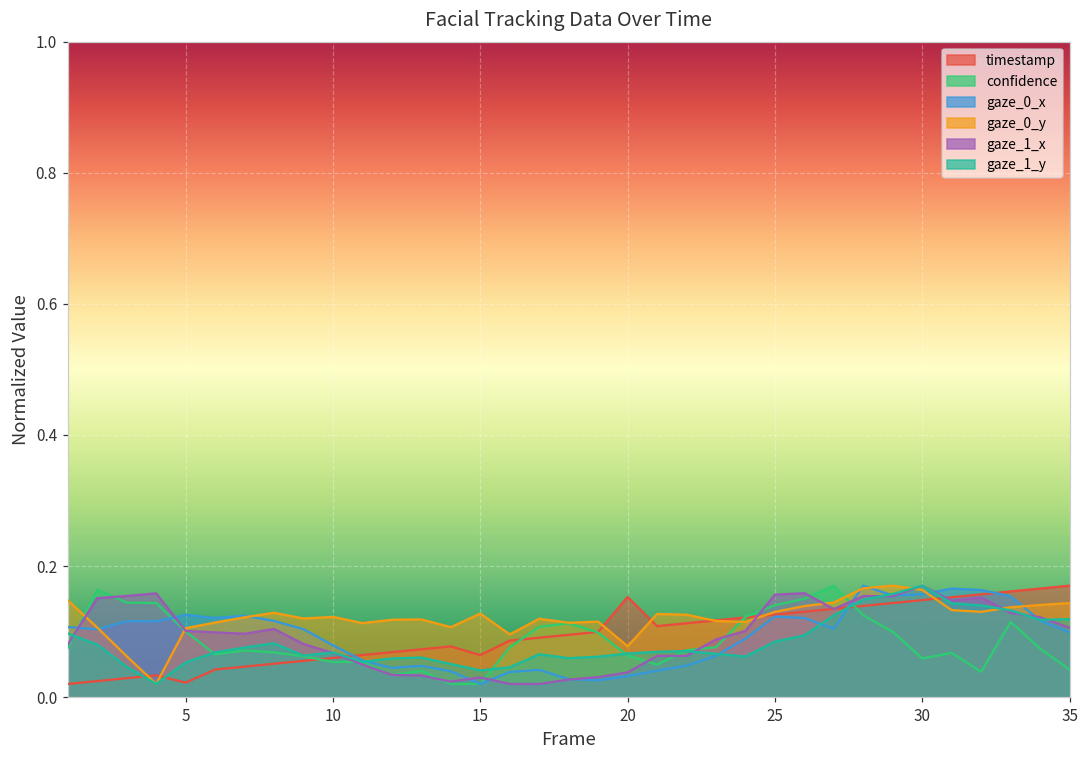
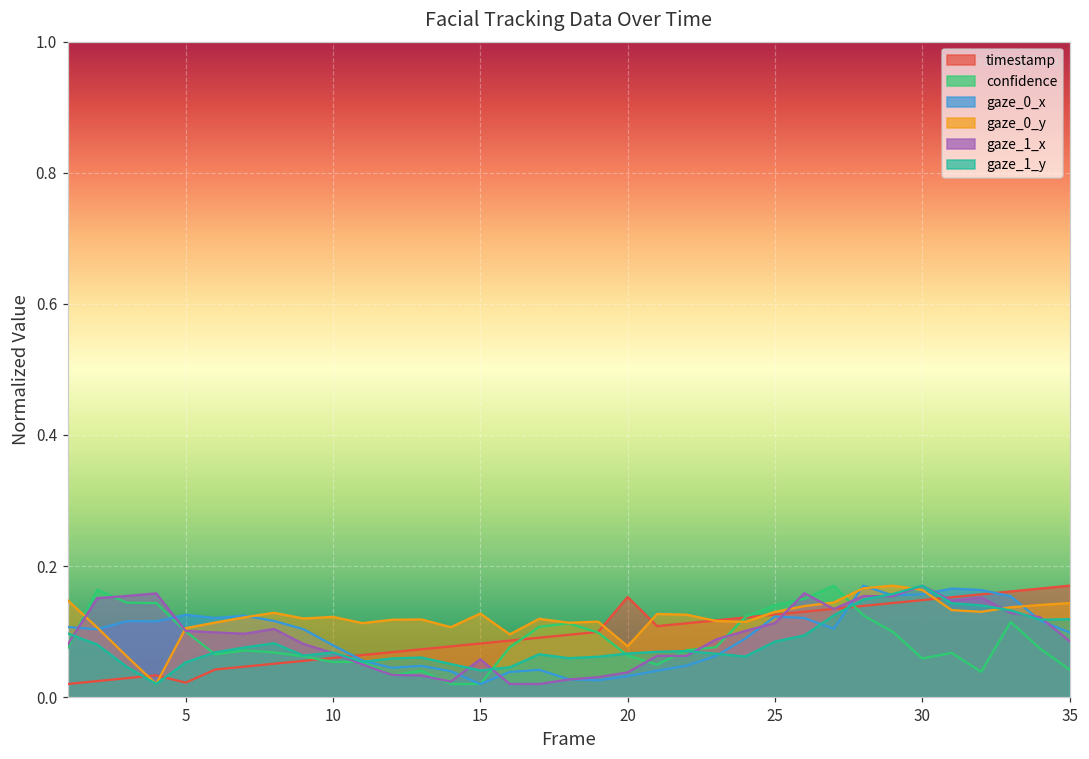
  {
    "timestamp": {
      "5": 0.02,
      "10": 0.06,
-     "15": 0.06,
+     "15": 0.08,
      "20": 0.15,
      "30": 0.15,
      "35": 0.17
    },
    "gaze_0_y": {
      "10": 0.12,
      "15": 0.13,
      "20": 0.08,
      "30": 0.16,
      "35": 0.14
    },
    "gaze_1_x": {
-     "15": 0.03,
+     "15": 0.06,
      "20": 0.04,
-     "25": 0.16,
-     "35": 0.11
+     "25": 0.11,
+     "35": 0.09
    }
  }
